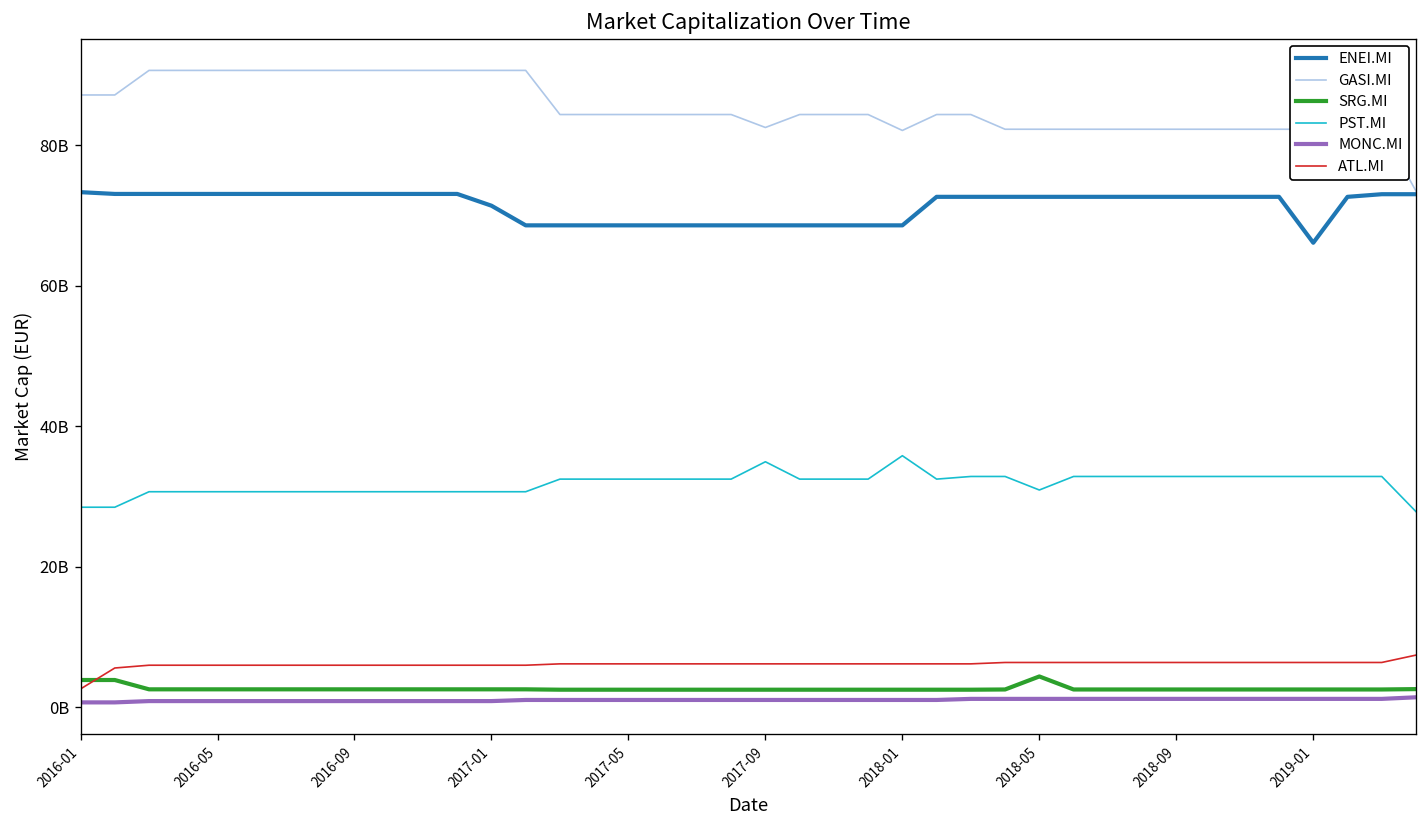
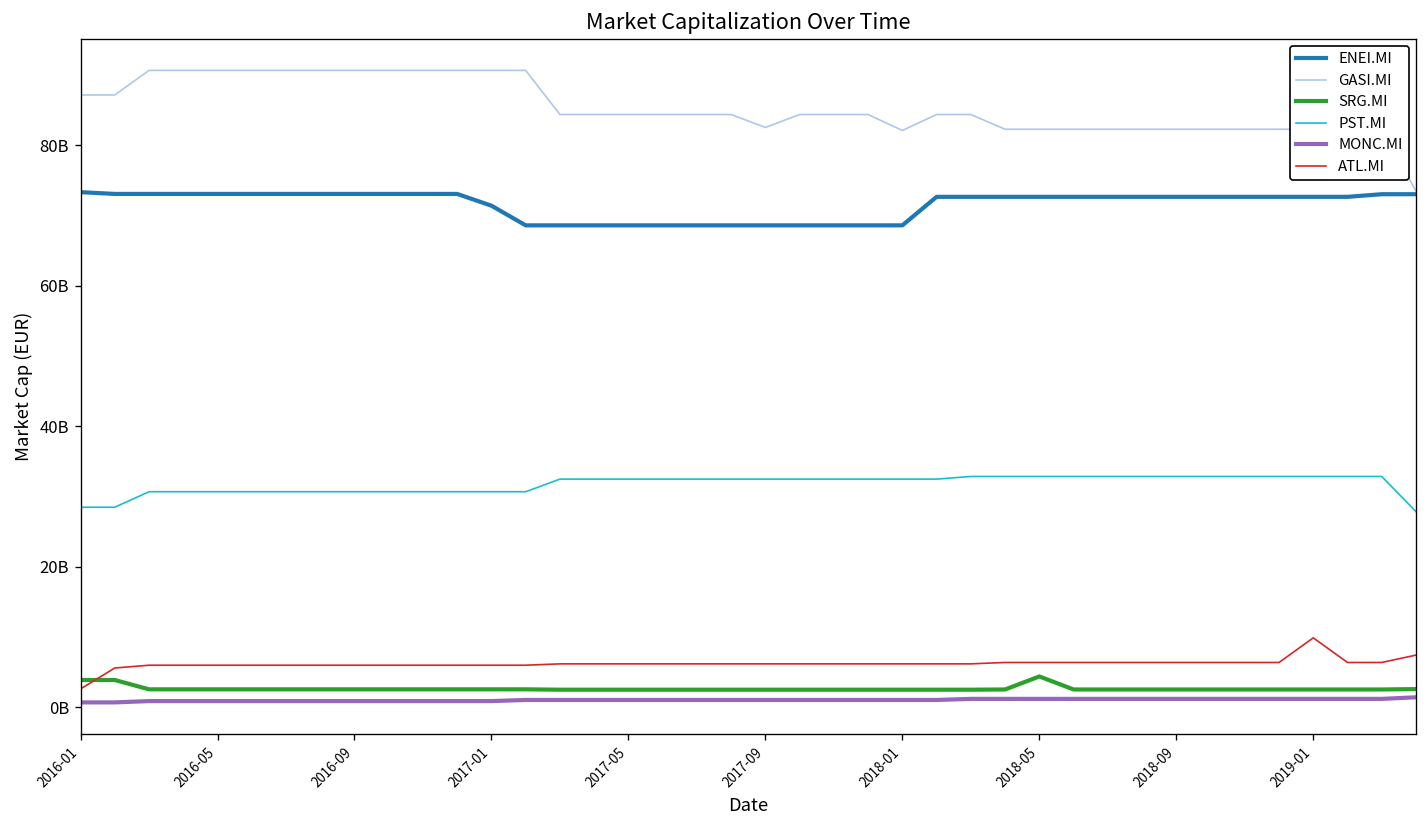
  {
    "ENEI.MI": {
      "2016-01": 73000000000,
      "2016-05": 73000000000,
      "2016-09": 73000000000,
      "2017-01": 71000000000,
      "2017-05": 69000000000,
      "2017-09": 69000000000,
      "2018-01": 69000000000,
      "2018-05": 73000000000,
      "2018-09": 73000000000,
-     "2019-01": 66000000000
+     "2019-01": 73000000000
    },
    "GASI.MI": {
      "2016-01": 87000000000,
      "2016-05": 91000000000,
      "2016-09": 91000000000,
      "2017-01": 91000000000,
      "2017-05": 84000000000,
      "2017-09": 83000000000,
      "2018-01": 82000000000,
      "2018-05": 82000000000,
      "2018-09": 82000000000
    },
    "SRG.MI": {
      "2016-01": 4000000000,
      "2016-05": 3000000000,
      "2016-09": 3000000000,
      "2017-01": 3000000000,
      "2017-05": 3000000000,
      "2017-09": 3000000000,
      "2018-01": 3000000000,
      "2018-05": 4000000000,
      "2018-09": 3000000000,
      "2019-01": 3000000000
    },
    "PST.MI": {
      "2016-01": 28000000000,
      "2016-05": 31000000000,
      "2016-09": 31000000000,
      "2017-01": 31000000000,
      "2017-05": 32000000000,
-     "2017-09": 35000000000,
-     "2018-01": 36000000000,
-     "2018-05": 31000000000,
+     "2017-09": 32000000000,
+     "2018-01": 32000000000,
+     "2018-05": 33000000000,
      "2018-09": 33000000000,
      "2019-01": 33000000000
    },
    "MONC.MI": {
      "2016-01": 1000000000,
      "2016-05": 1000000000,
      "2016-09": 1000000000,
      "2017-01": 1000000000,
      "2017-05": 1000000000,
      "2017-09": 1000000000,
      "2018-01": 1000000000,
      "2018-05": 1000000000,
      "2018-09": 1000000000,
      "2019-01": 1000000000
    },
    "ATL.MI": {
      "2016-01": 3000000000,
      "2016-05": 6000000000,
      "2016-09": 6000000000,
      "2017-01": 6000000000,
      "2017-05": 6000000000,
      "2017-09": 6000000000,
      "2018-01": 6000000000,
      "2018-05": 6000000000,
      "2018-09": 6000000000,
-     "2019-01": 6000000000
+     "2019-01": 10000000000
    }
  }
